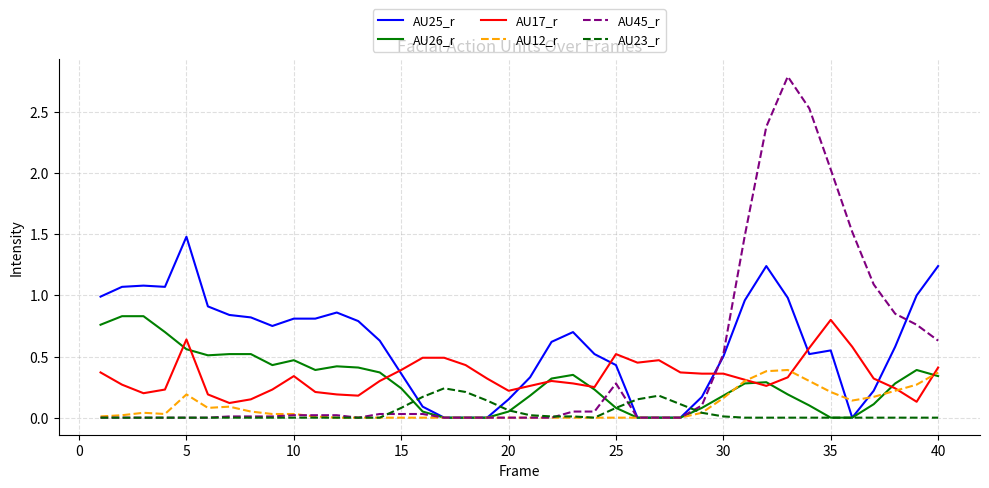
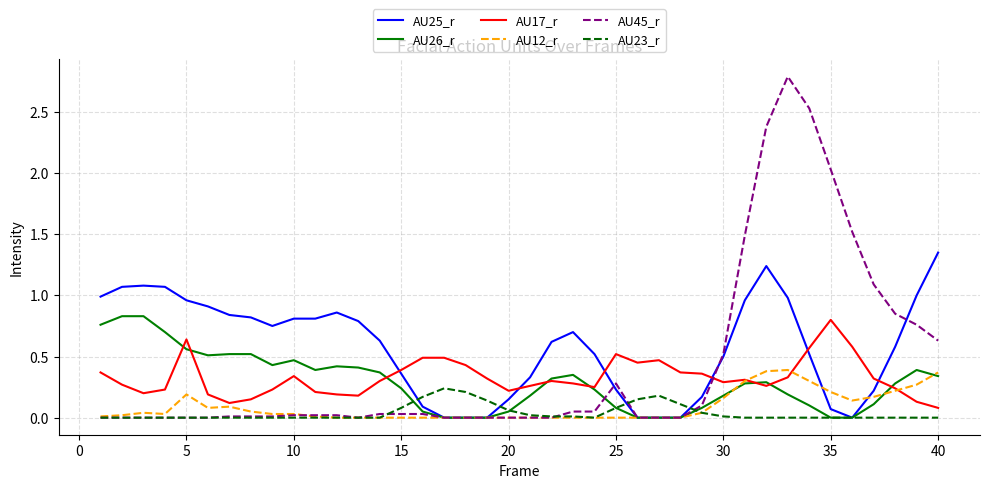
  {
    "AU25_r": {
-     "5": 1.48,
+     "5": 0.96,
      "10": 0.81,
      "15": 0.36,
      "20": 0.15,
-     "25": 0.43,
-     "35": 0.55,
-     "40": 1.24
+     "25": 0.23,
+     "35": 0.07,
+     "40": 1.35
    },
    "AU17_r": {
      "5": 0.64,
      "10": 0.34,
      "15": 0.39,
      "20": 0.22,
      "25": 0.52,
-     "30": 0.36,
+     "30": 0.29,
      "35": 0.80,
-     "40": 0.41
+     "40": 0.08
    },
    "AU12_r": {
      "5": 0.19,
      "15": 0.00,
      "25": 0.00,
      "35": 0.21,
      "40": 0.37
    },
    "AU45_r": {
      "15": 0.03,
      "25": 0.28,
      "35": 2.03,
      "40": 0.63
    }
  }
